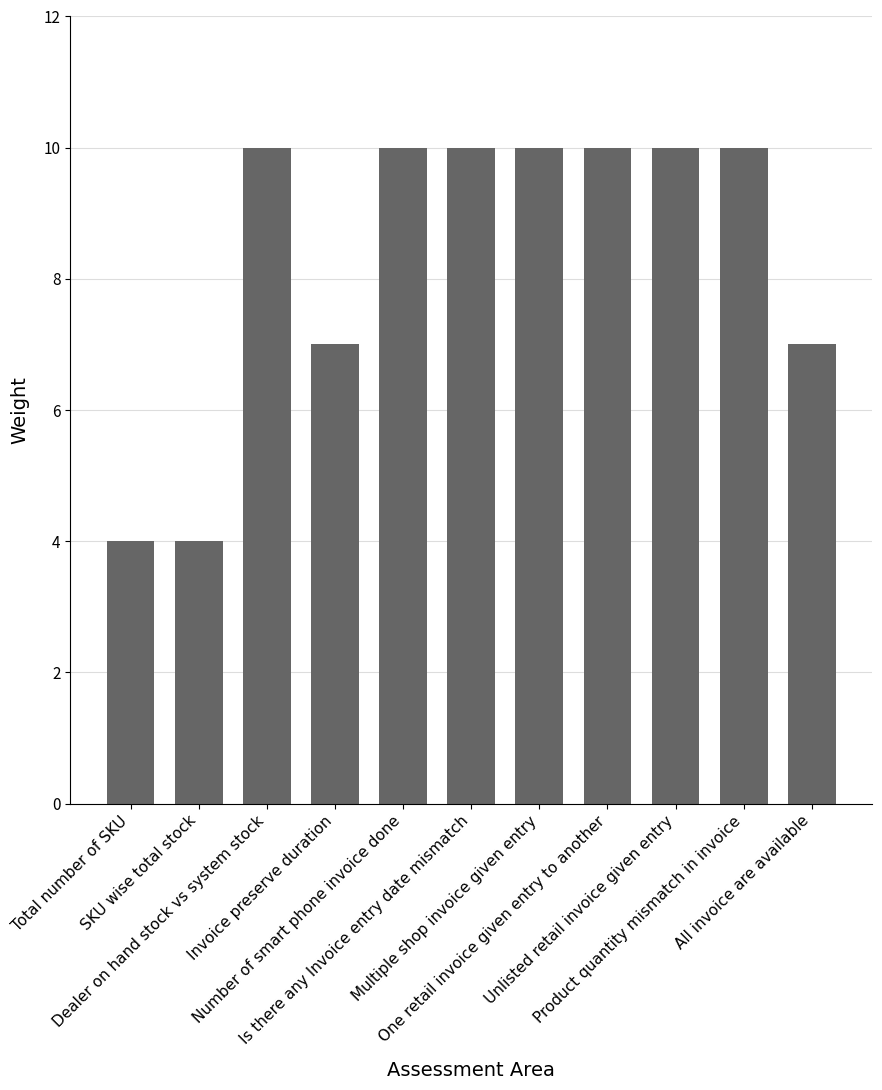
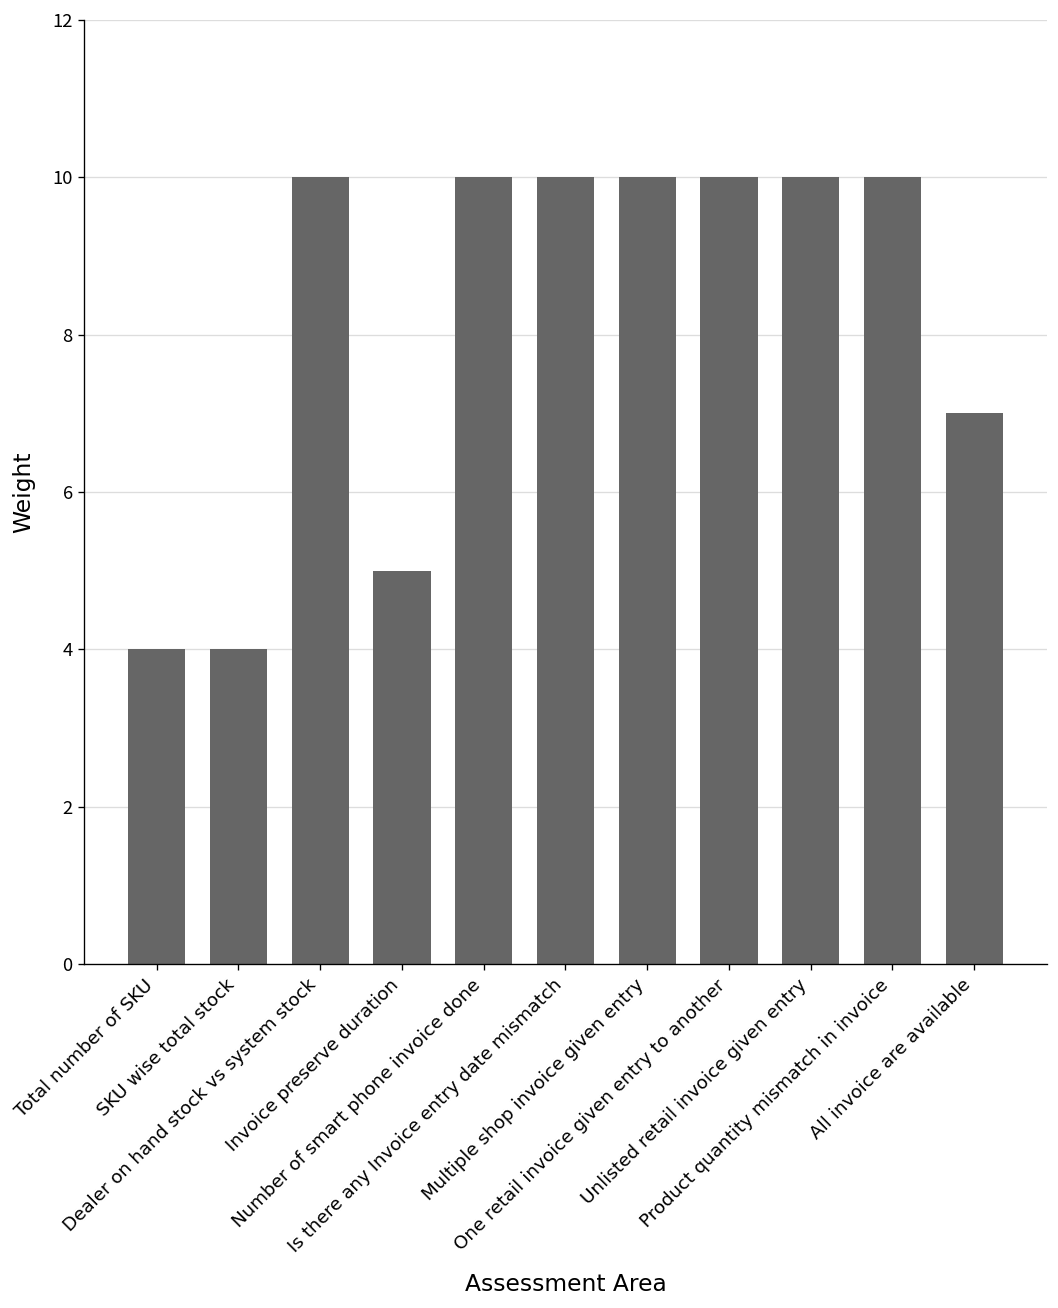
  {
    "Total number of SKU": 4,
    "SKU wise total stock": 4,
    "Dealer on hand stock vs system stock": 10,
-   "Invoice preserve duration": 7,
+   "Invoice preserve duration": 5,
    "Number of smart phone invoice done": 10,
    "Is there any Invoice entry date mismatch": 10,
    "Multiple shop invoice given entry": 10,
    "One retail invoice given entry to another": 10,
    "Unlisted retail invoice given entry": 10,
    "Product quantity mismatch in invoice": 10,
    "All invoice are available": 7
  }
